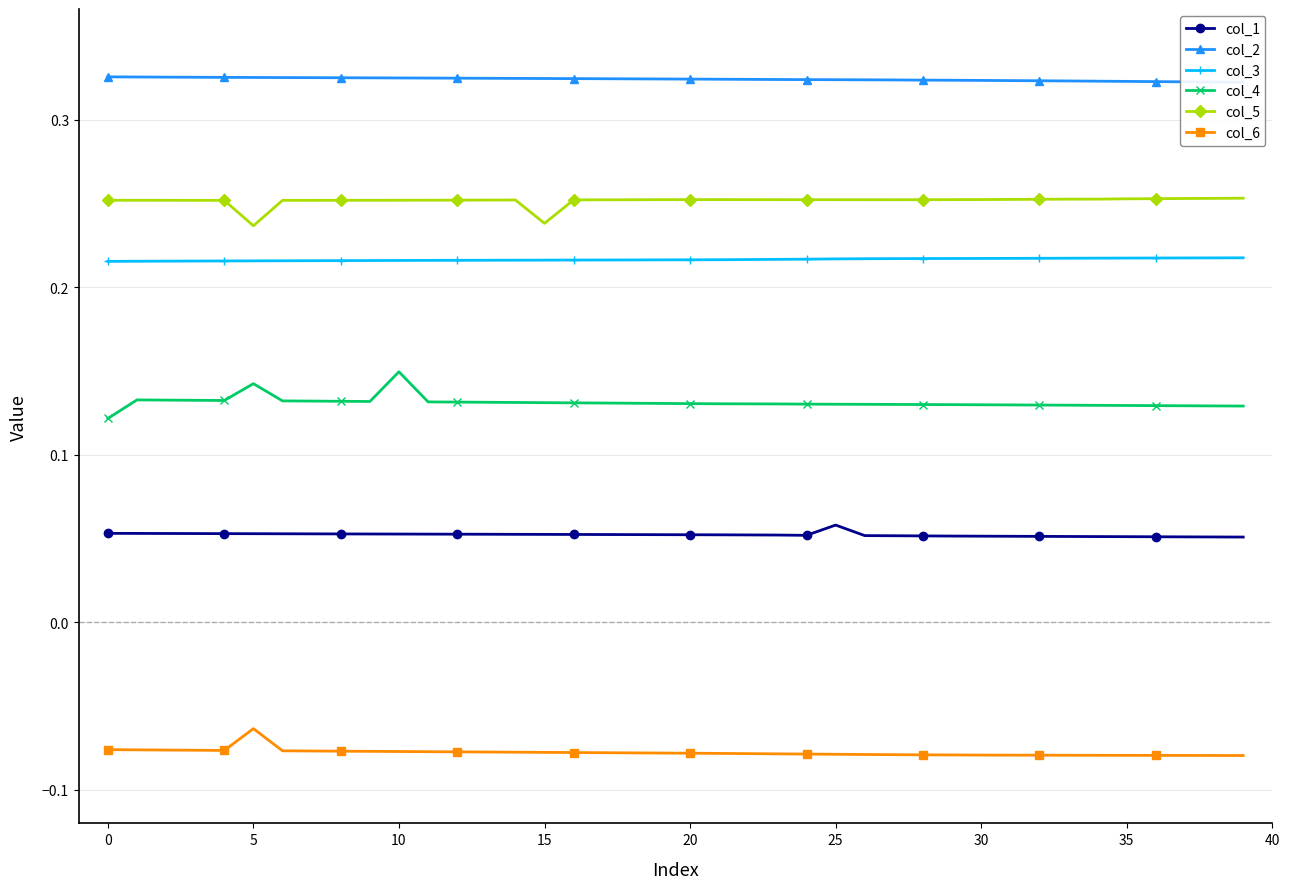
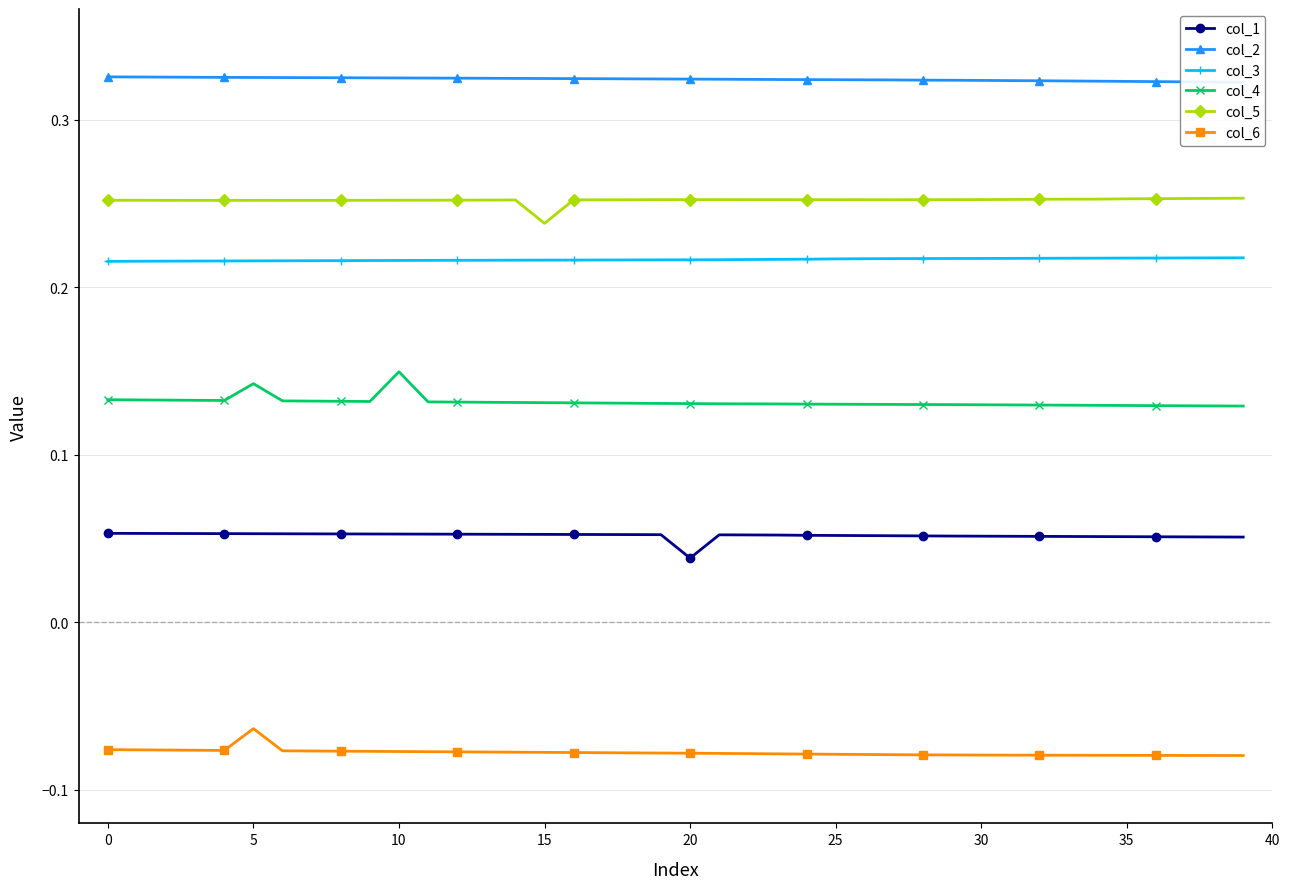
  {
    "col_1": {
      "0": 0.053,
      "5": 0.053,
      "10": 0.053,
      "15": 0.052,
-     "20": 0.052,
-     "25": 0.058,
+     "20": 0.038,
+     "25": 0.052,
      "30": 0.051,
      "35": 0.051
    },
    "col_4": {
-     "0": 0.122,
+     "0": 0.133,
      "5": 0.142,
      "10": 0.149,
      "15": 0.131,
      "20": 0.130,
      "25": 0.130,
      "30": 0.130,
      "35": 0.129
    },
    "col_5": {
      "0": 0.252,
-     "5": 0.237,
+     "5": 0.252,
      "10": 0.252,
      "15": 0.238,
      "20": 0.252,
      "25": 0.252,
      "30": 0.252,
      "35": 0.253
    },
    "col_6": {
      "0": -0.076,
      "5": -0.064,
      "10": -0.077,
      "15": -0.078,
      "20": -0.078,
      "25": -0.079,
      "30": -0.079,
      "35": -0.079
    }
  }
